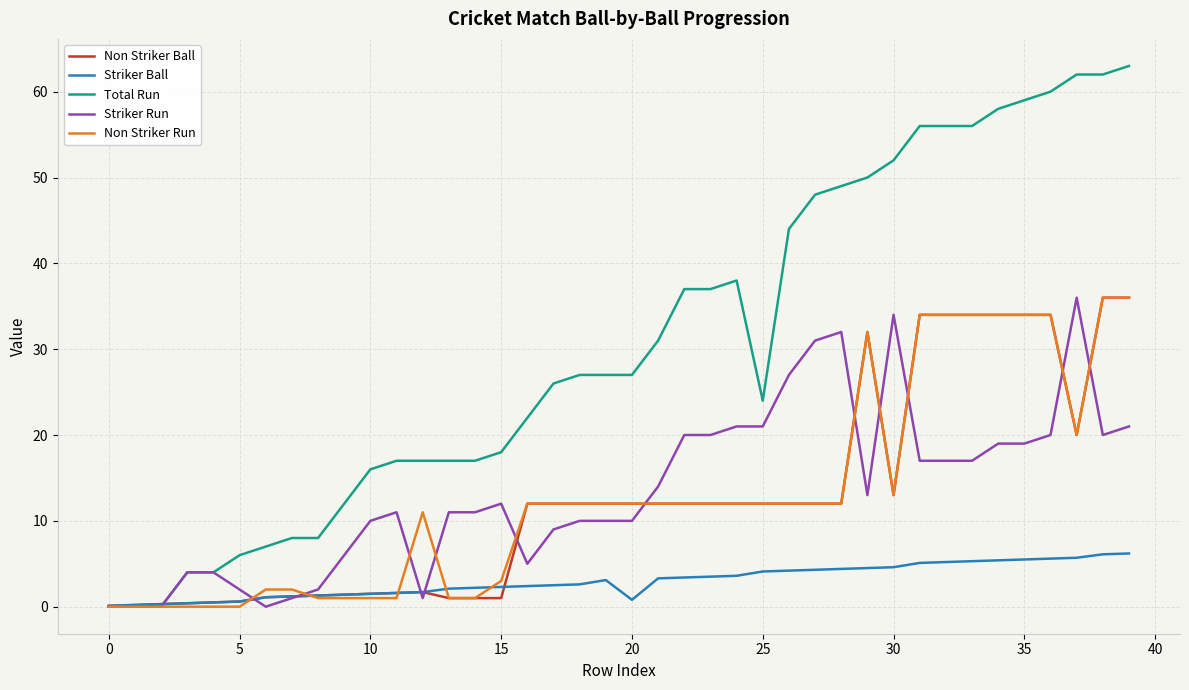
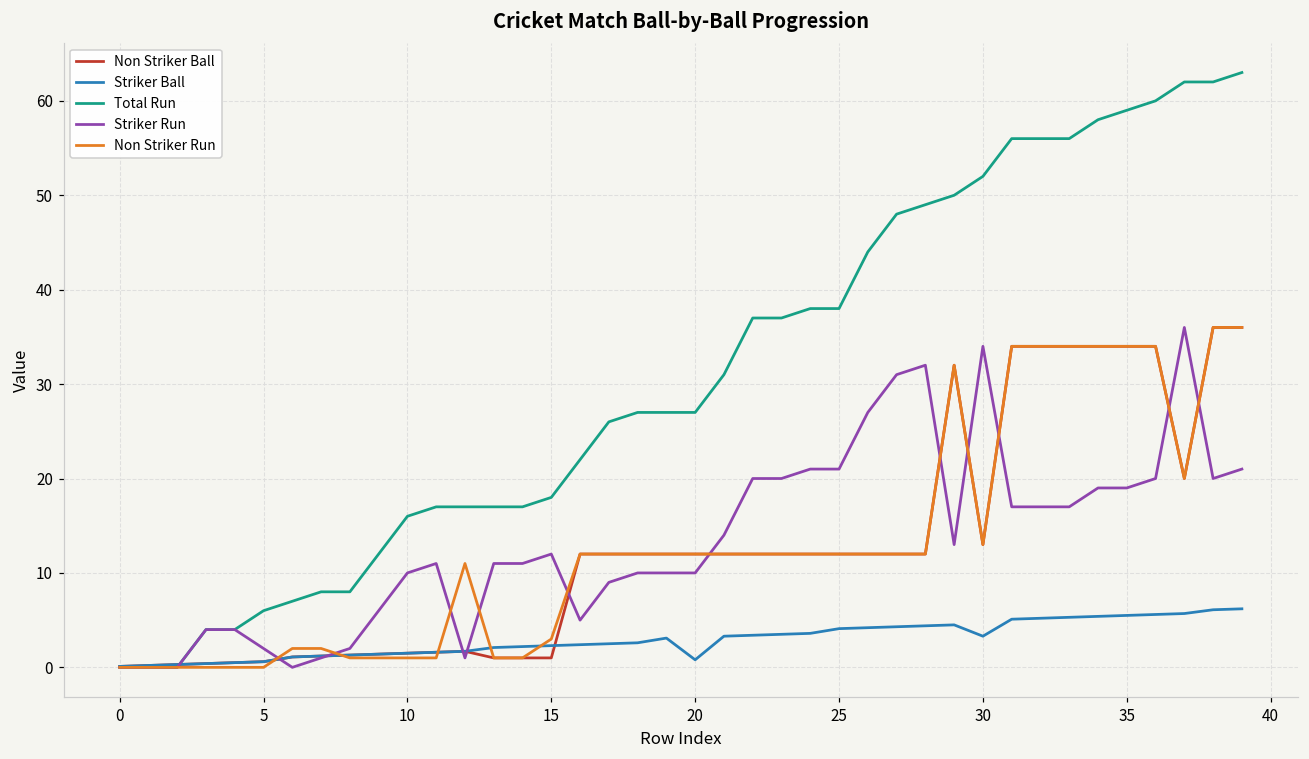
  {
    "Non Striker Ball": {
      "15": 1
    },
    "Striker Ball": {
      "15": 2,
      "20": 1,
      "25": 4,
-     "30": 5,
+     "30": 3,
      "35": 6
    },
    "Total Run": {
      "5": 6,
      "10": 16,
      "15": 18,
      "20": 27,
-     "25": 24,
+     "25": 38,
      "30": 52,
      "35": 59
    },
    "Striker Run": {
      "5": 2,
      "10": 10,
      "15": 12,
      "20": 10,
      "25": 21,
      "30": 34,
      "35": 19
    },
    "Non Striker Run": {
      "5": 0,
      "10": 1,
      "15": 3
    }
  }
